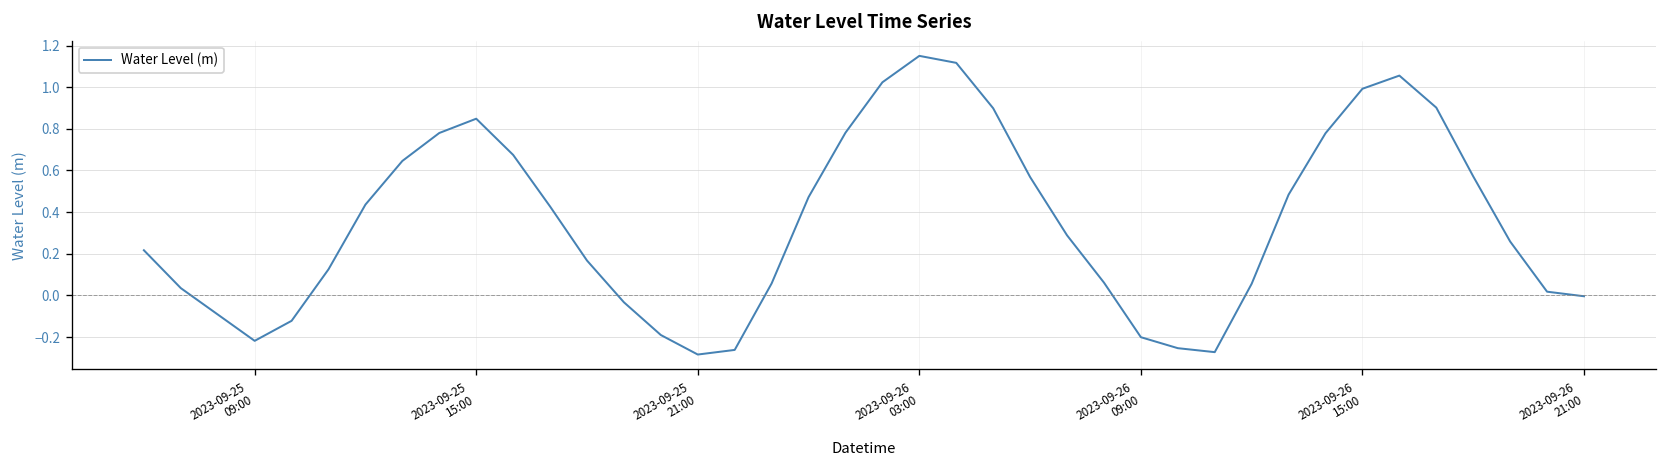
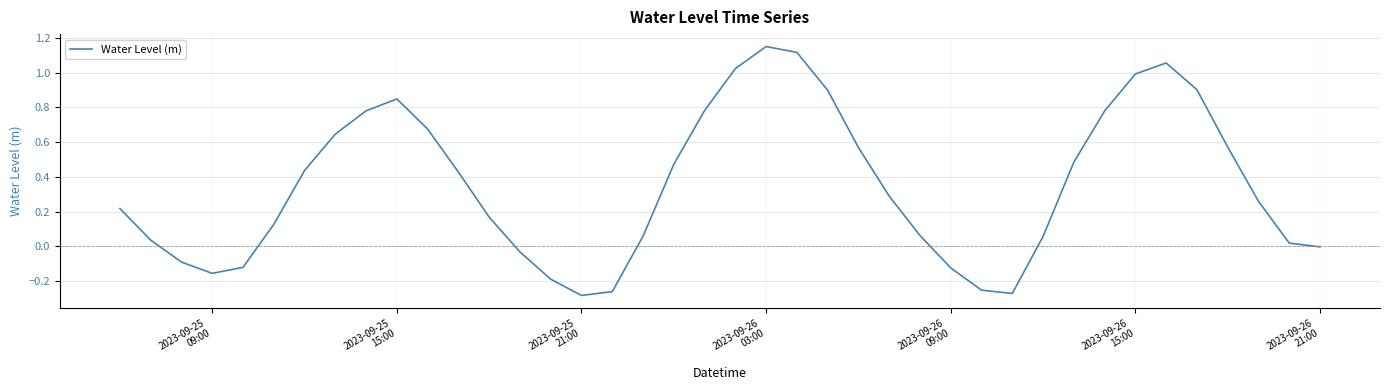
  {
-   "2023-09-25 09:00": -0.22,
+   "2023-09-25 09:00": -0.16,
    "2023-09-25 15:00": 0.85,
    "2023-09-25 21:00": -0.28,
    "2023-09-26 03:00": 1.15,
-   "2023-09-26 09:00": -0.20,
+   "2023-09-26 09:00": -0.12,
    "2023-09-26 15:00": 0.99,
    "2023-09-26 21:00": 0.00
  }
